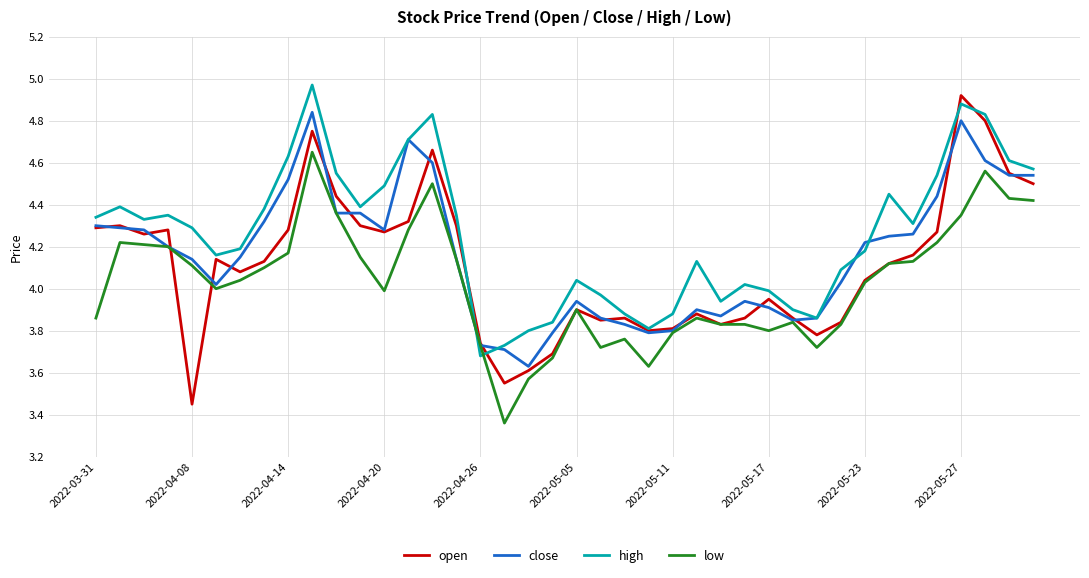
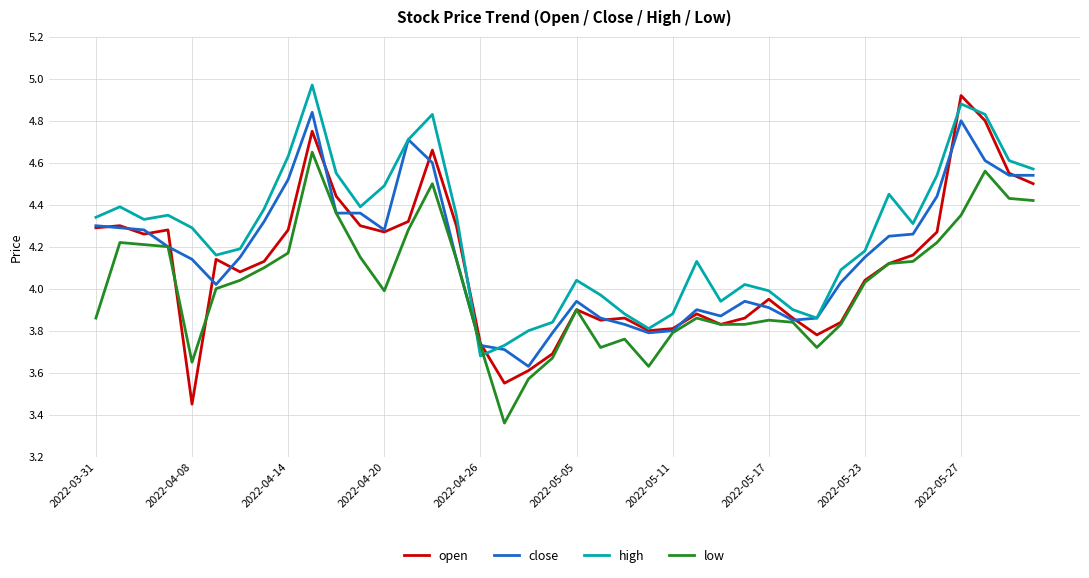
  {
    "open": {
      "2022-04-08": 3.45,
      "2022-04-14": 4.28,
      "2022-05-17": 3.95,
      "2022-05-27": 4.92
    },
    "close": {
      "2022-04-08": 4.14,
      "2022-04-14": 4.52,
      "2022-05-05": 3.94,
      "2022-05-17": 3.91,
-     "2022-05-23": 4.22,
+     "2022-05-23": 4.15,
      "2022-05-27": 4.80
    },
    "high": {
      "2022-03-31": 4.34,
      "2022-04-08": 4.29,
      "2022-04-14": 4.63,
      "2022-04-20": 4.49,
      "2022-04-26": 3.68,
      "2022-05-05": 4.04,
      "2022-05-11": 3.88,
      "2022-05-17": 3.99,
      "2022-05-23": 4.18,
      "2022-05-27": 4.88
    },
    "low": {
      "2022-03-31": 3.86,
-     "2022-04-08": 4.11,
+     "2022-04-08": 3.65,
      "2022-04-14": 4.17,
      "2022-04-20": 3.99,
-     "2022-05-17": 3.80,
+     "2022-05-17": 3.85,
      "2022-05-27": 4.35
    }
  }
